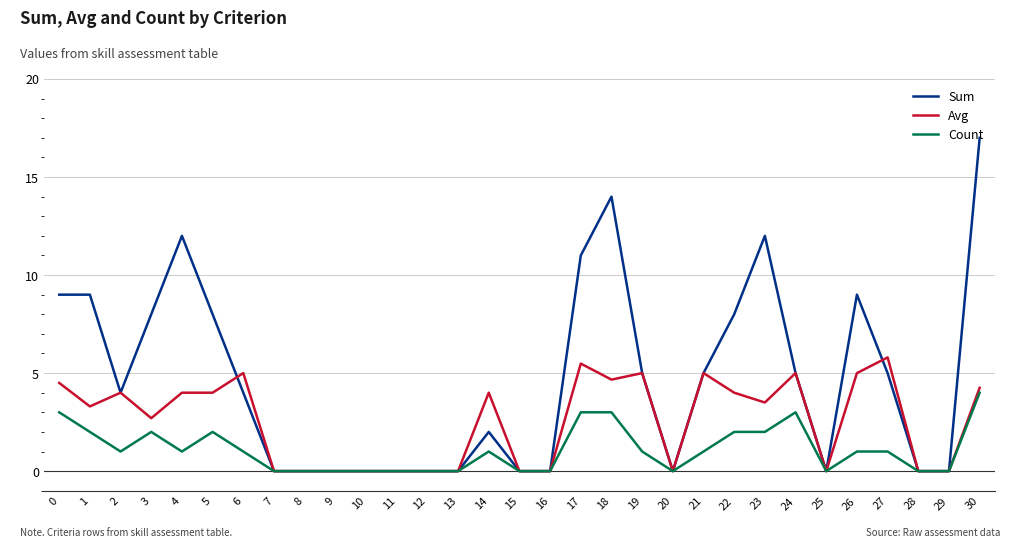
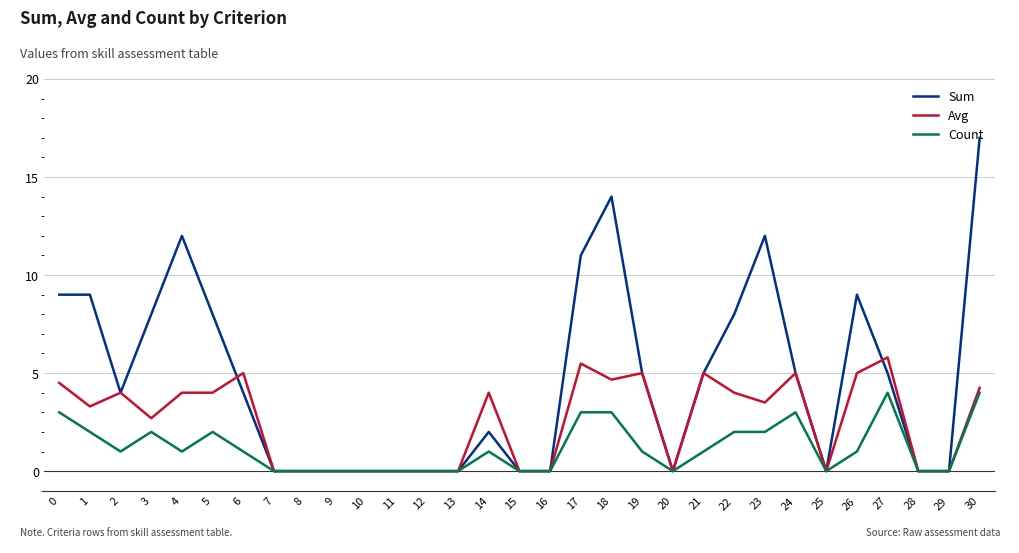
  {
    "Sum": {
      "0": 9,
      "1": 9,
      "3": 8,
      "4": 12,
      "5": 8,
      "6": 4,
      "14": 2,
      "17": 11,
      "18": 14,
      "22": 8,
      "23": 12,
      "26": 9,
      "27": 5,
      "30": 17
    },
    "Avg": {
      "0": 4.5,
      "1": 3.3,
      "3": 2.7,
      "4": 4,
      "5": 4,
      "6": 5,
      "14": 4,
      "17": 5.5,
      "18": 4.7,
      "22": 4,
      "23": 3.5,
      "26": 5,
      "27": 5.8,
      "30": 4.3
    },
    "Count": {
      "0": 3,
      "1": 2,
      "2": 1,
      "3": 2,
      "4": 1,
      "5": 2,
      "6": 1,
      "14": 1,
      "17": 3,
      "18": 3,
      "19": 1,
      "21": 1,
      "22": 2,
      "23": 2,
      "24": 3,
      "26": 1,
-     "27": 1,
+     "27": 4,
      "30": 4
    }
  }
